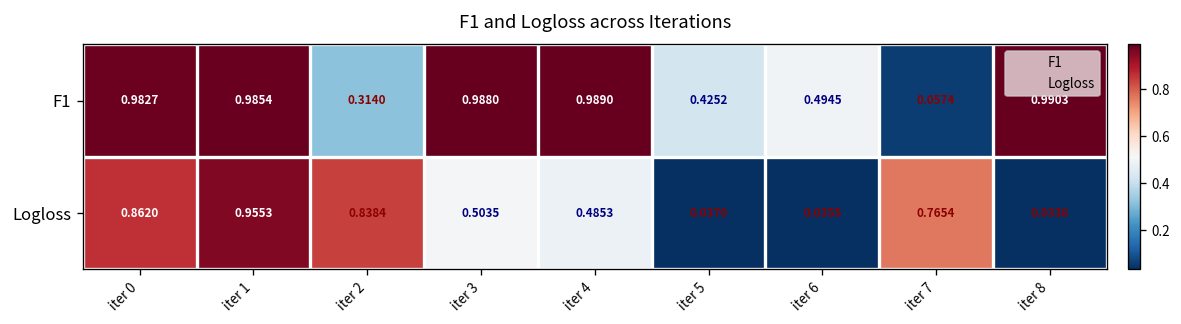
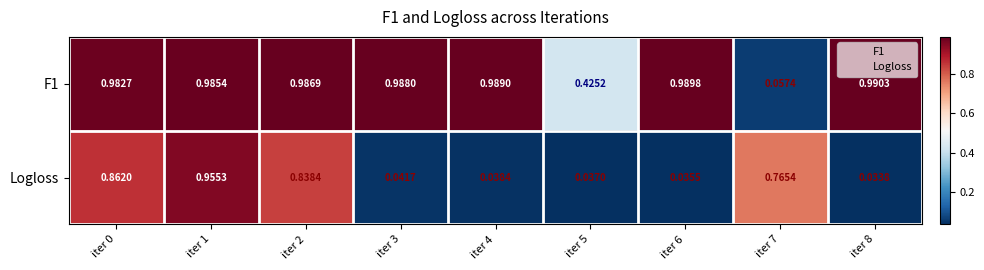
  {
    "F1": {
      "iter 0": 0.9827,
      "iter 1": 0.9854,
-     "iter 2": 0.3140,
+     "iter 2": 0.9869,
      "iter 3": 0.9880,
      "iter 4": 0.9890,
      "iter 5": 0.4252,
-     "iter 6": 0.4945,
+     "iter 6": 0.9898,
      "iter 7": 0.0574,
      "iter 8": 0.9903
    },
    "Logloss": {
      "iter 0": 0.8620,
      "iter 1": 0.9553,
      "iter 2": 0.8384,
-     "iter 3": 0.5035,
-     "iter 4": 0.4853,
+     "iter 3": 0.0417,
+     "iter 4": 0.0384,
      "iter 5": 0.0370,
      "iter 6": 0.0355,
      "iter 7": 0.7654,
      "iter 8": 0.0338
    }
  }
